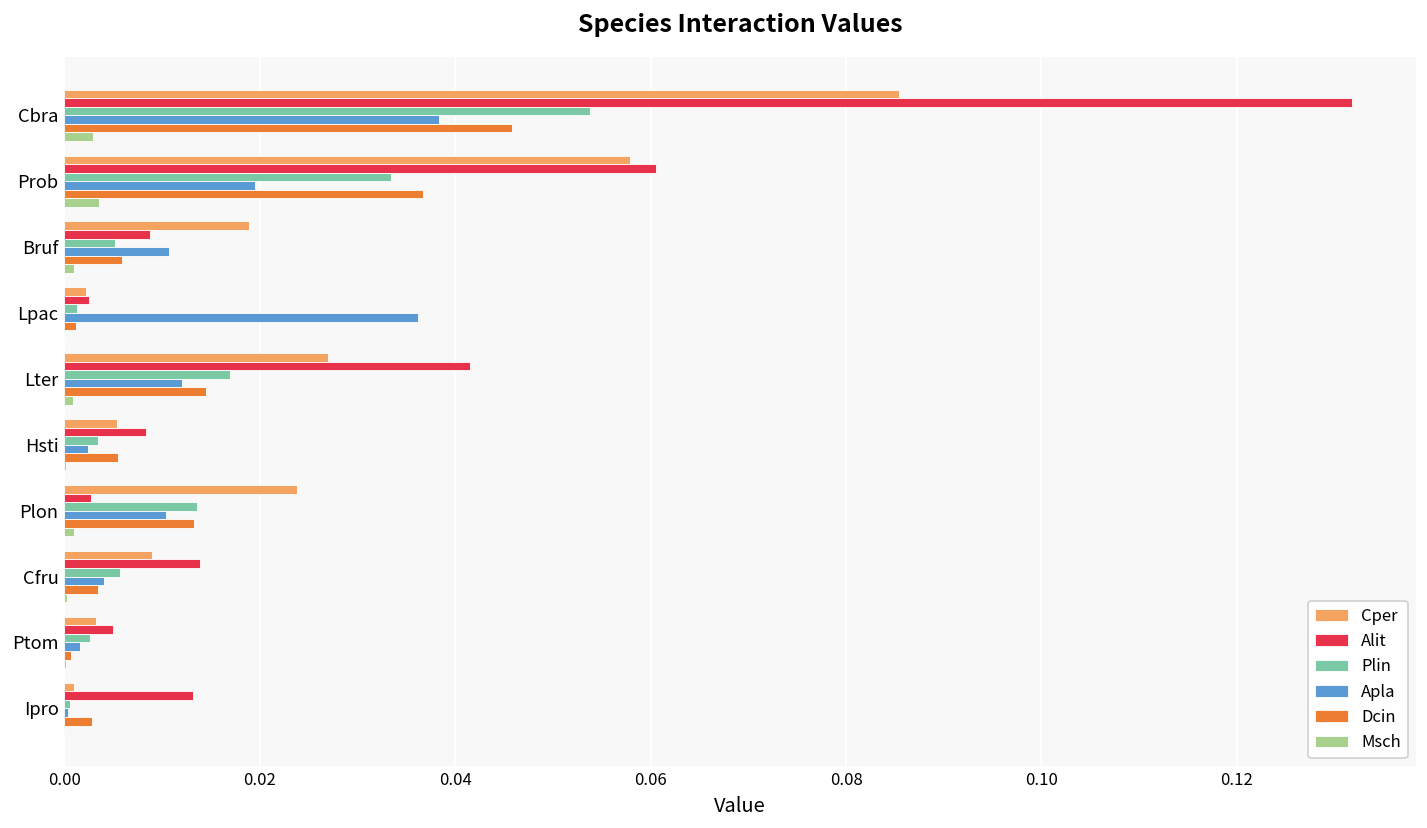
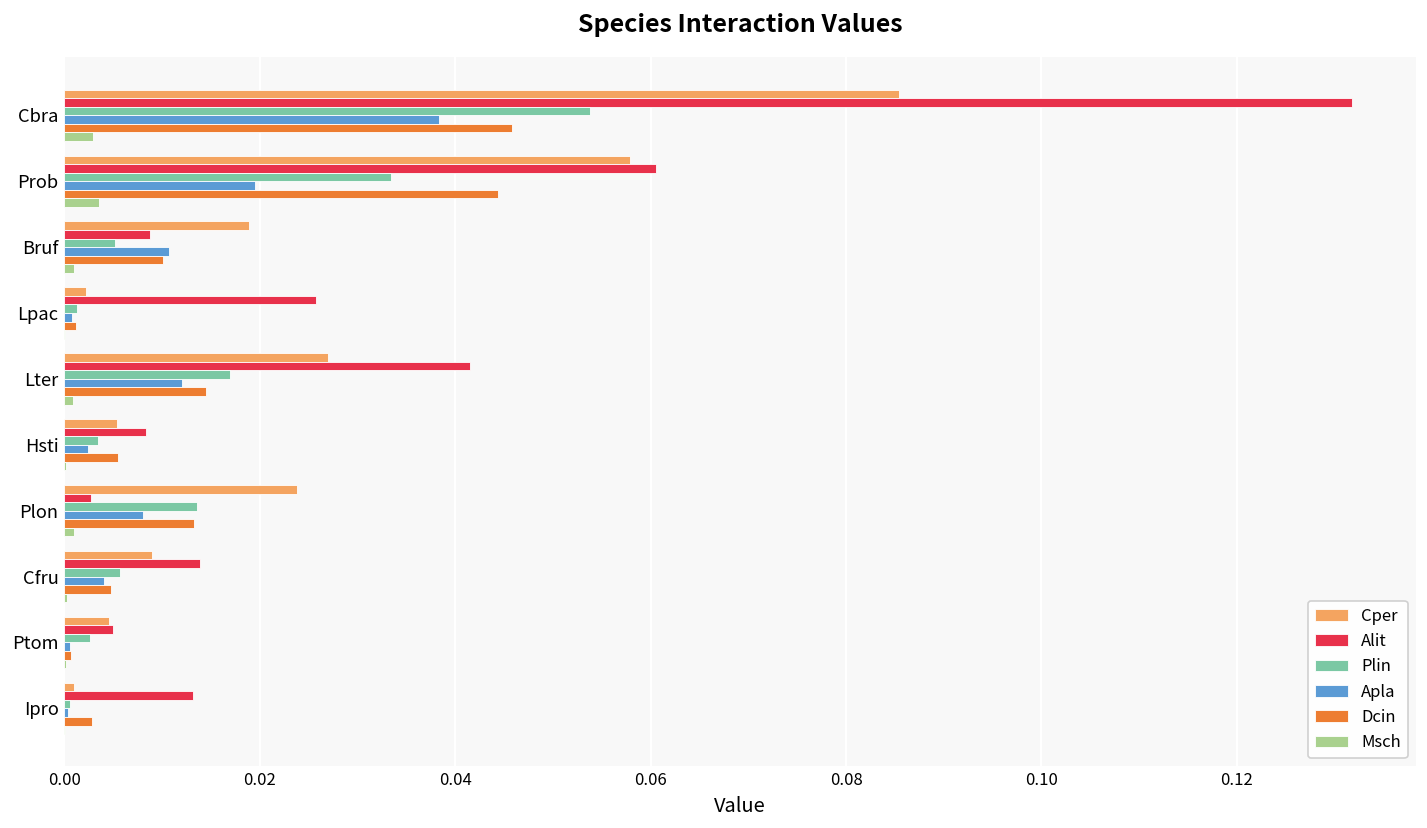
  {
    "Cper": {
      "Cbra": 0.085,
      "Prob": 0.058,
      "Bruf": 0.019,
      "Lpac": 0.002,
      "Lter": 0.027,
      "Hsti": 0.005,
      "Plon": 0.024,
      "Cfru": 0.009,
-     "Ptom": 0.003,
+     "Ptom": 0.005,
      "Ipro": 0.001
    },
    "Alit": {
      "Cbra": 0.132,
      "Prob": 0.061,
      "Bruf": 0.009,
-     "Lpac": 0.003,
+     "Lpac": 0.026,
      "Lter": 0.042,
      "Hsti": 0.008,
      "Plon": 0.003,
      "Cfru": 0.014,
      "Ptom": 0.005,
      "Ipro": 0.013
    },
    "Apla": {
      "Cbra": 0.038,
      "Prob": 0.019,
      "Bruf": 0.011,
-     "Lpac": 0.036,
+     "Lpac": 0.001,
      "Lter": 0.012,
      "Hsti": 0.002,
-     "Plon": 0.010,
+     "Plon": 0.008,
      "Cfru": 0.004,
-     "Ptom": 0.002,
+     "Ptom": 0.001,
      "Ipro": 0.000
    },
    "Dcin": {
      "Cbra": 0.046,
-     "Prob": 0.037,
-     "Bruf": 0.006,
+     "Prob": 0.044,
+     "Bruf": 0.010,
      "Lpac": 0.001,
      "Lter": 0.014,
      "Hsti": 0.005,
      "Plon": 0.013,
-     "Cfru": 0.003,
+     "Cfru": 0.005,
      "Ptom": 0.001,
      "Ipro": 0.003
    }
  }
